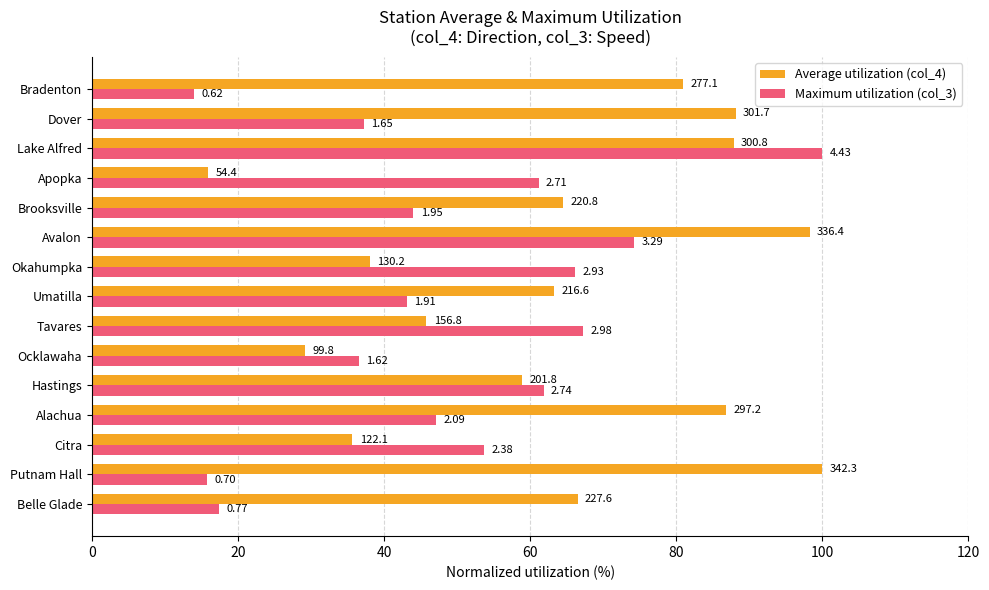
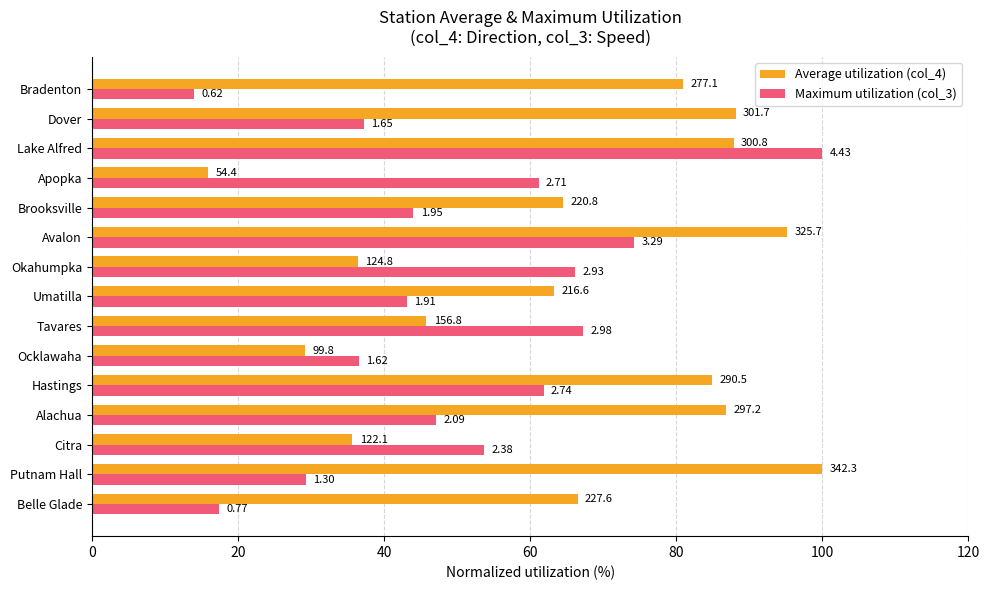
  {
    "Average utilization (col_4)": {
-     "Avalon": 336.4,
-     "Okahumpka": 130.2,
-     "Hastings": 201.8
+     "Avalon": 325.7,
+     "Okahumpka": 124.8,
+     "Hastings": 290.5
    },
    "Maximum utilization (col_3)": {
-     "Putnam Hall": 0.70
+     "Putnam Hall": 1.30
    }
  }
